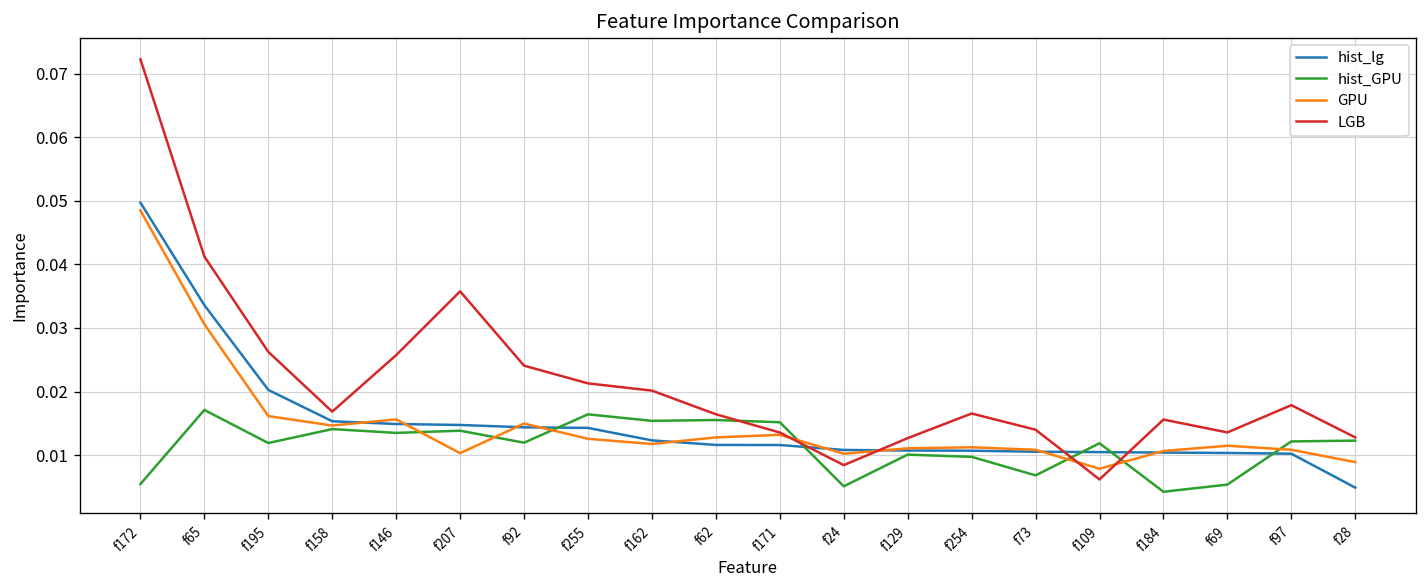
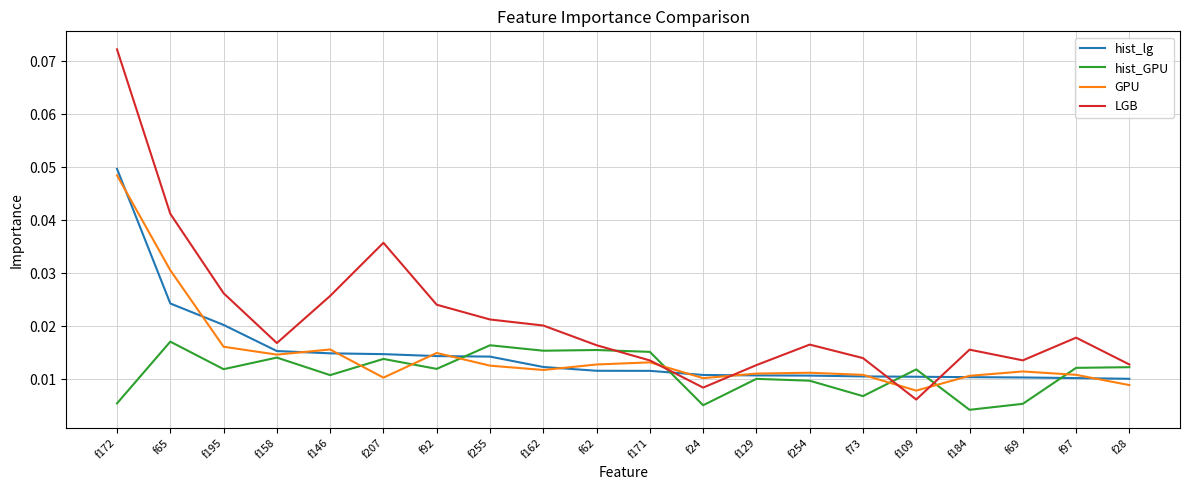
  {
    "hist_lg": {
      "f172": 0.050,
-     "f65": 0.034,
+     "f65": 0.024,
      "f195": 0.020,
      "f158": 0.015,
      "f146": 0.015,
      "f207": 0.015,
      "f92": 0.014,
      "f255": 0.014,
      "f162": 0.012,
      "f62": 0.012,
      "f171": 0.012,
      "f24": 0.011,
      "f254": 0.011,
      "f109": 0.010,
      "f69": 0.010,
      "f97": 0.010,
-     "f28": 0.005
+     "f28": 0.010
    },
    "hist_GPU": {
      "f172": 0.005,
      "f65": 0.017,
      "f195": 0.012,
      "f158": 0.014,
-     "f146": 0.013,
+     "f146": 0.011,
      "f207": 0.014,
      "f92": 0.012,
      "f255": 0.016,
      "f162": 0.015,
      "f62": 0.016,
      "f171": 0.015,
      "f24": 0.005,
      "f129": 0.010,
      "f254": 0.010,
      "f73": 0.007,
      "f109": 0.012,
      "f184": 0.004,
      "f69": 0.005,
      "f97": 0.012,
      "f28": 0.012
    },
    "GPU": {
      "f172": 0.048,
      "f65": 0.031,
      "f195": 0.016,
      "f158": 0.015,
      "f146": 0.016,
      "f207": 0.010,
      "f92": 0.015,
      "f255": 0.013,
      "f162": 0.012,
      "f62": 0.013,
      "f24": 0.010,
      "f254": 0.011,
      "f109": 0.008,
      "f69": 0.011,
      "f97": 0.011,
      "f28": 0.009
    },
    "LGB": {
      "f172": 0.072,
      "f65": 0.041,
      "f195": 0.026,
      "f158": 0.017,
      "f146": 0.026,
      "f207": 0.036,
      "f92": 0.024,
      "f255": 0.021,
      "f162": 0.020,
      "f62": 0.016,
      "f24": 0.008,
      "f129": 0.013,
      "f254": 0.017,
      "f73": 0.014,
      "f109": 0.006,
      "f184": 0.016,
      "f69": 0.014,
      "f97": 0.018,
      "f28": 0.013
    }
  }
